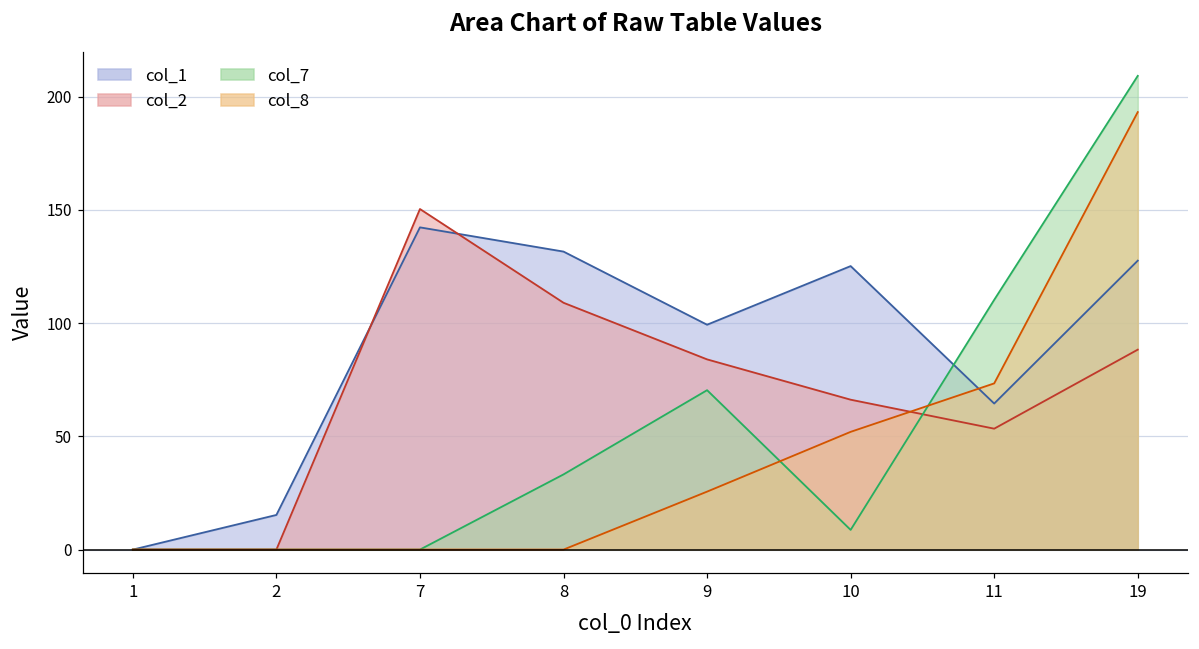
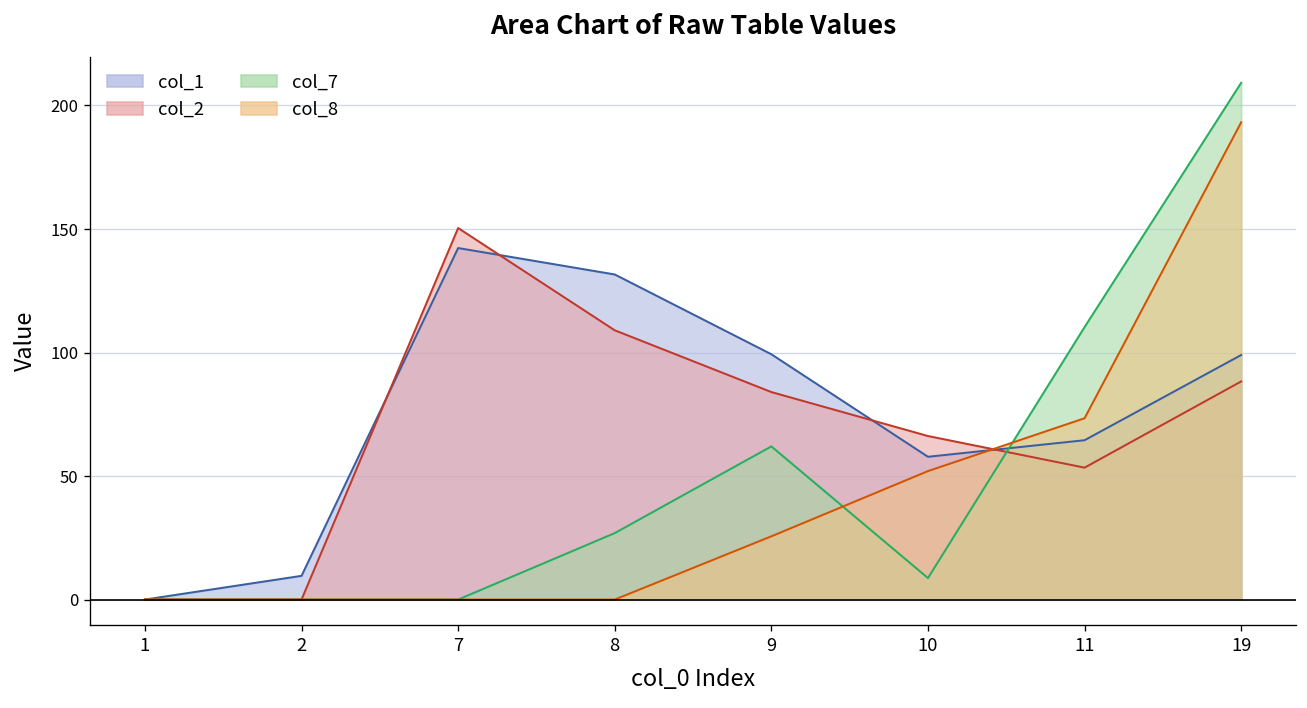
  {
    "col_1": {
-     "2": 15,
+     "2": 10,
      "7": 142,
      "8": 132,
      "9": 99,
-     "10": 125,
+     "10": 58,
      "11": 65,
-     "19": 128
+     "19": 99
    },
    "col_7": {
-     "8": 33,
-     "9": 70,
+     "8": 27,
+     "9": 62,
      "10": 9,
      "11": 110,
      "19": 209
    }
  }
